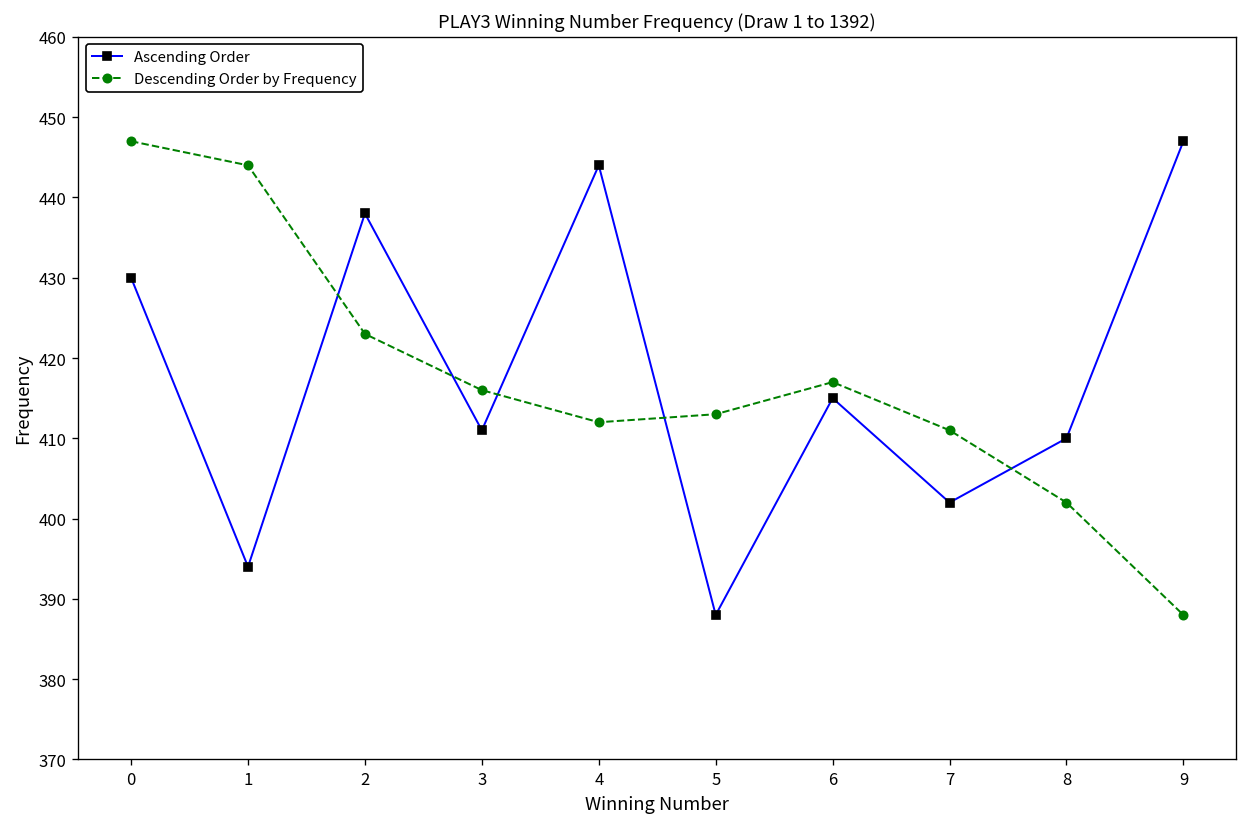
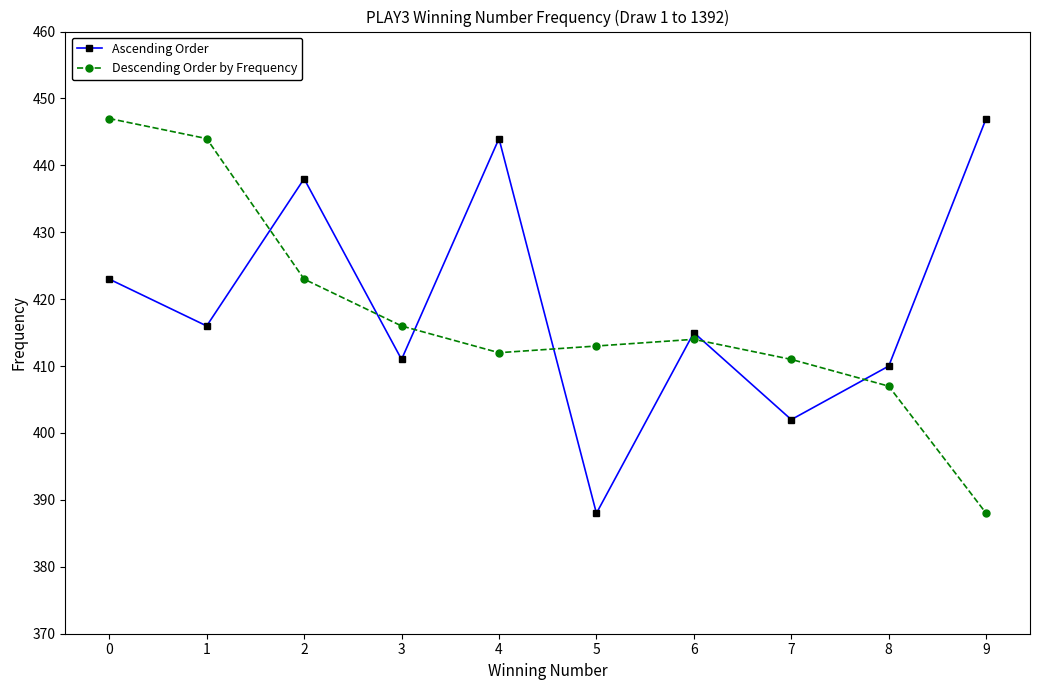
  {
    "Ascending Order": {
-     "0": 430,
-     "1": 394,
+     "0": 423,
+     "1": 416,
      "2": 438,
      "3": 411,
      "4": 444,
      "5": 388,
      "6": 415,
      "7": 402,
      "8": 410,
      "9": 447
    },
    "Descending Order by Frequency": {
      "0": 447,
      "1": 444,
      "2": 423,
      "3": 416,
      "4": 412,
      "5": 413,
-     "6": 417,
+     "6": 414,
      "7": 411,
-     "8": 402,
+     "8": 407,
      "9": 388
    }
  }
